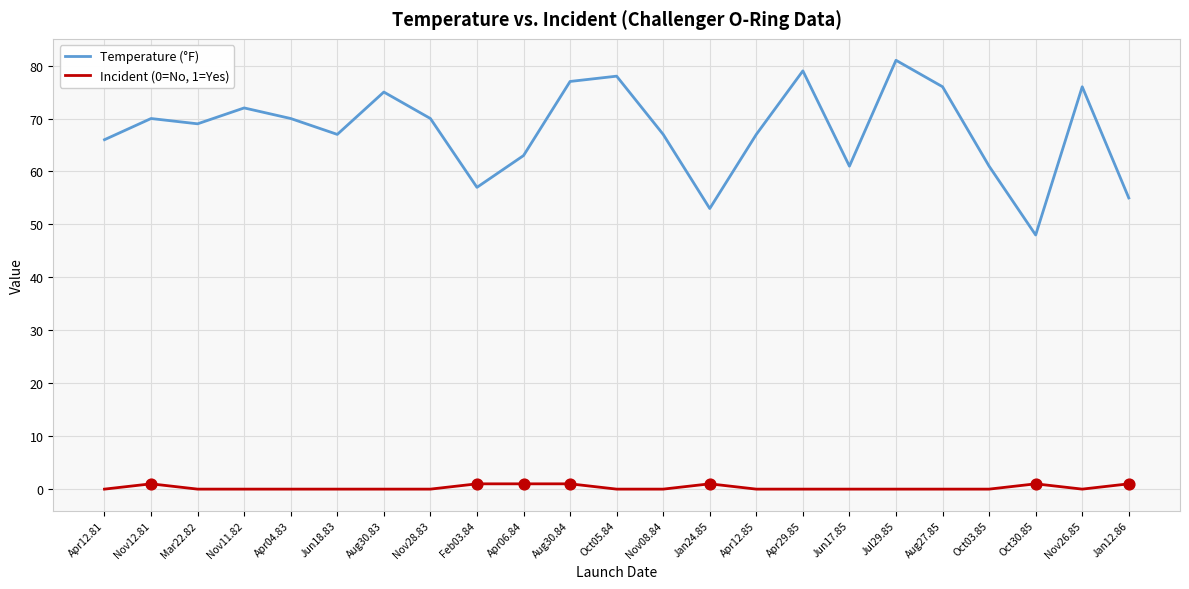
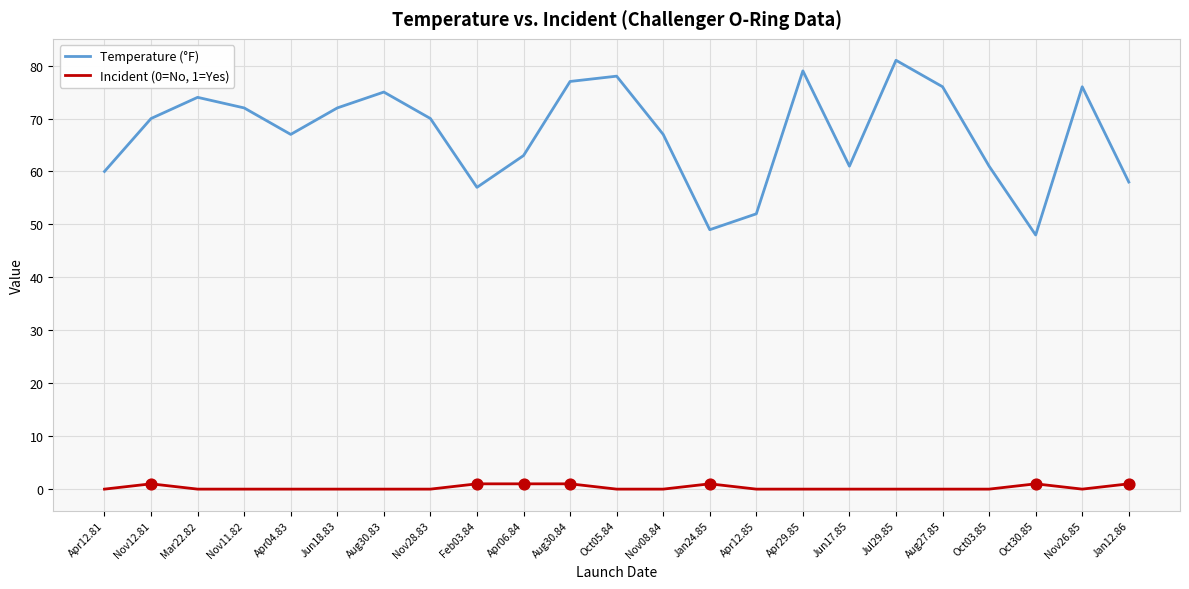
  {
    "Temperature (°F)": {
-     "Apr12.81": 66,
+     "Apr12.81": 60,
      "Nov12.81": 70,
-     "Mar22.82": 69,
+     "Mar22.82": 74,
      "Nov11.82": 72,
-     "Apr04.83": 70,
-     "Jun18.83": 67,
+     "Apr04.83": 67,
+     "Jun18.83": 72,
      "Aug30.83": 75,
      "Nov28.83": 70,
      "Feb03.84": 57,
      "Apr06.84": 63,
      "Aug30.84": 77,
      "Oct05.84": 78,
      "Nov08.84": 67,
-     "Jan24.85": 53,
-     "Apr12.85": 67,
+     "Jan24.85": 49,
+     "Apr12.85": 52,
      "Apr29.85": 79,
      "Jun17.85": 61,
      "Jul29.85": 81,
      "Aug27.85": 76,
      "Oct03.85": 61,
      "Oct30.85": 48,
      "Nov26.85": 76,
-     "Jan12.86": 55
+     "Jan12.86": 58
    }
  }
